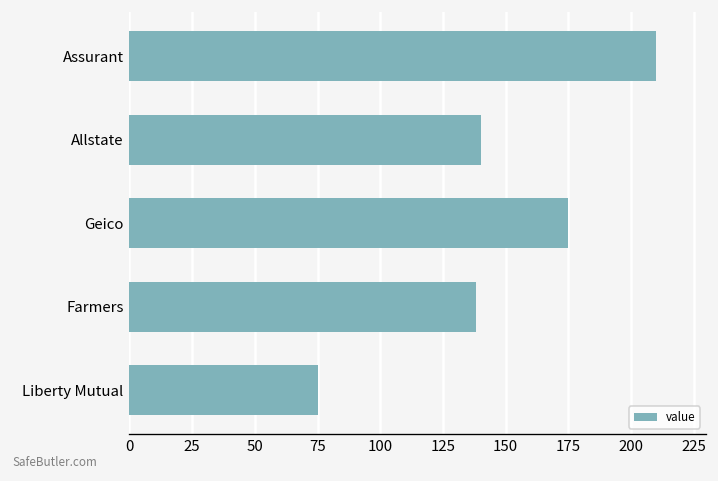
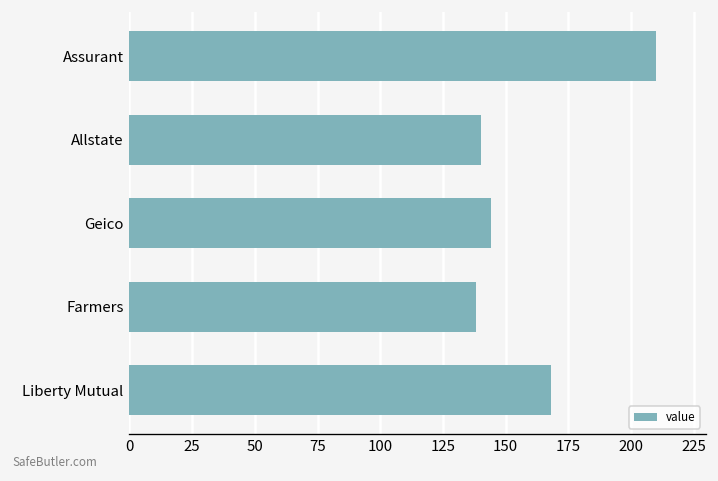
  {
    "Assurant": 210,
    "Allstate": 140,
-   "Geico": 175,
+   "Geico": 144,
    "Farmers": 138,
-   "Liberty Mutual": 75
+   "Liberty Mutual": 168
  }
